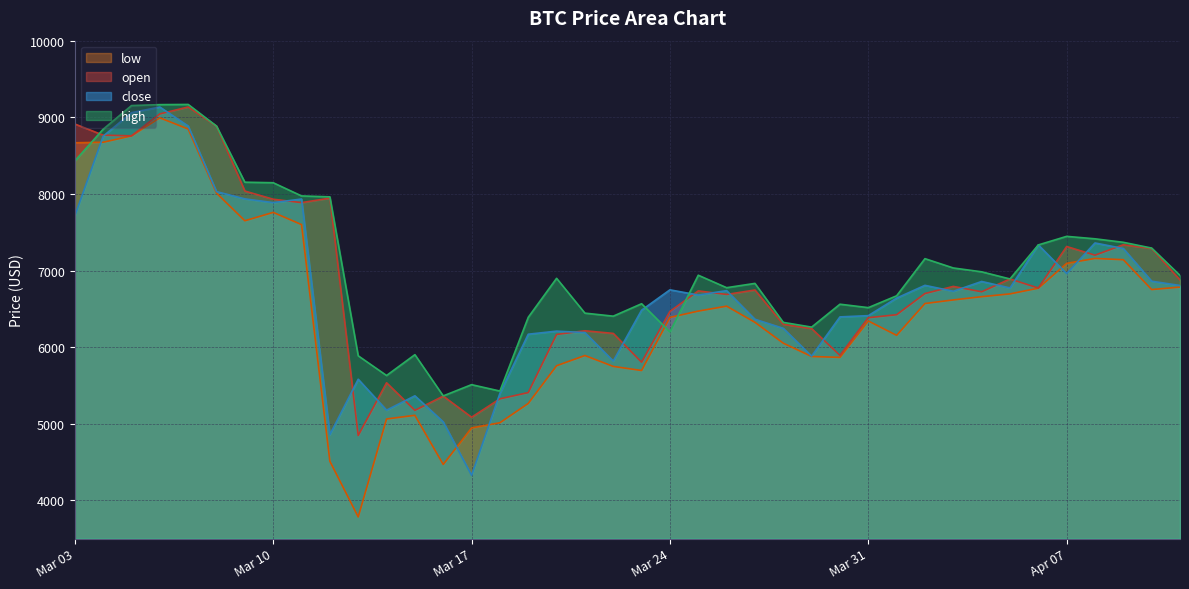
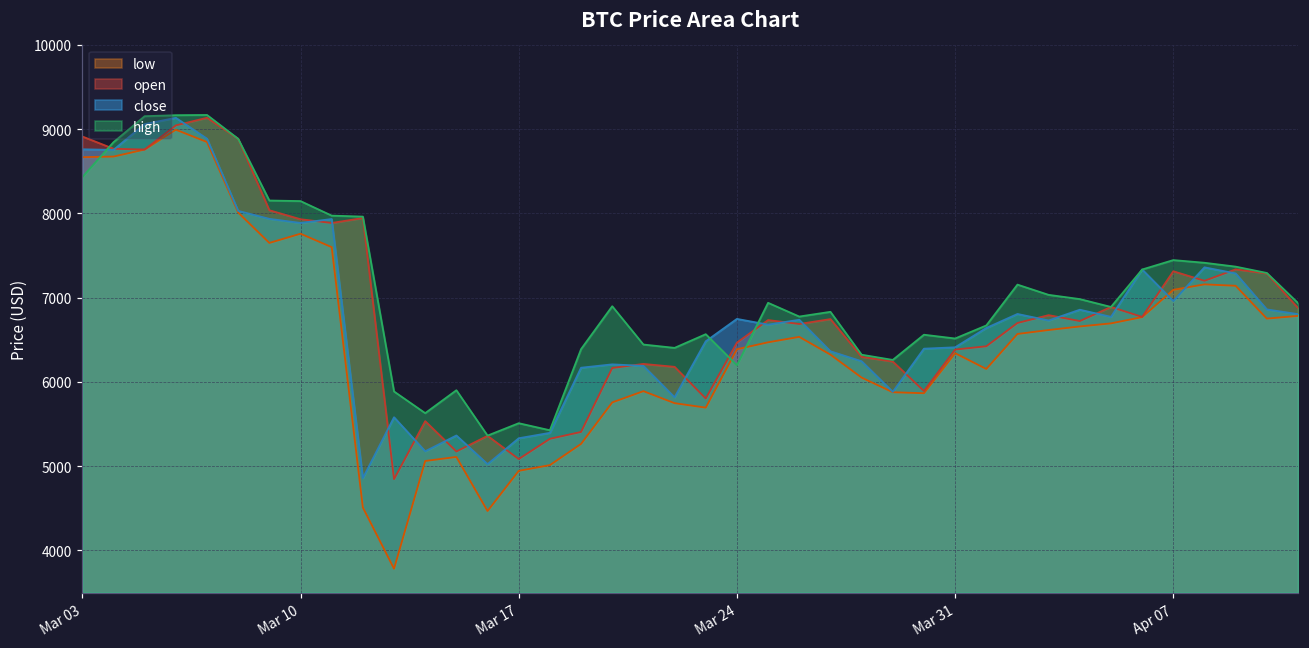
  {
    "close": {
-     "Mar 03": 7700,
+     "Mar 03": 8800,
      "Mar 10": 7900,
-     "Mar 17": 4300,
+     "Mar 17": 5300,
      "Mar 24": 6700,
      "Apr 07": 7000
    },
    "high": {
      "Mar 03": 8400,
      "Mar 10": 8100,
      "Mar 17": 5500,
      "Mar 24": 6200,
      "Mar 31": 6500,
      "Apr 07": 7400
    }
  }
